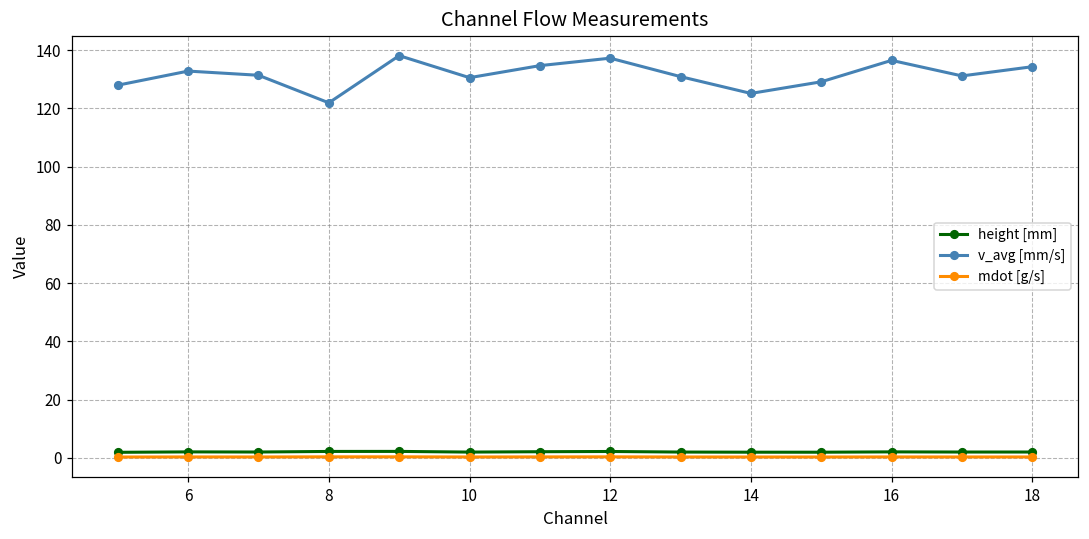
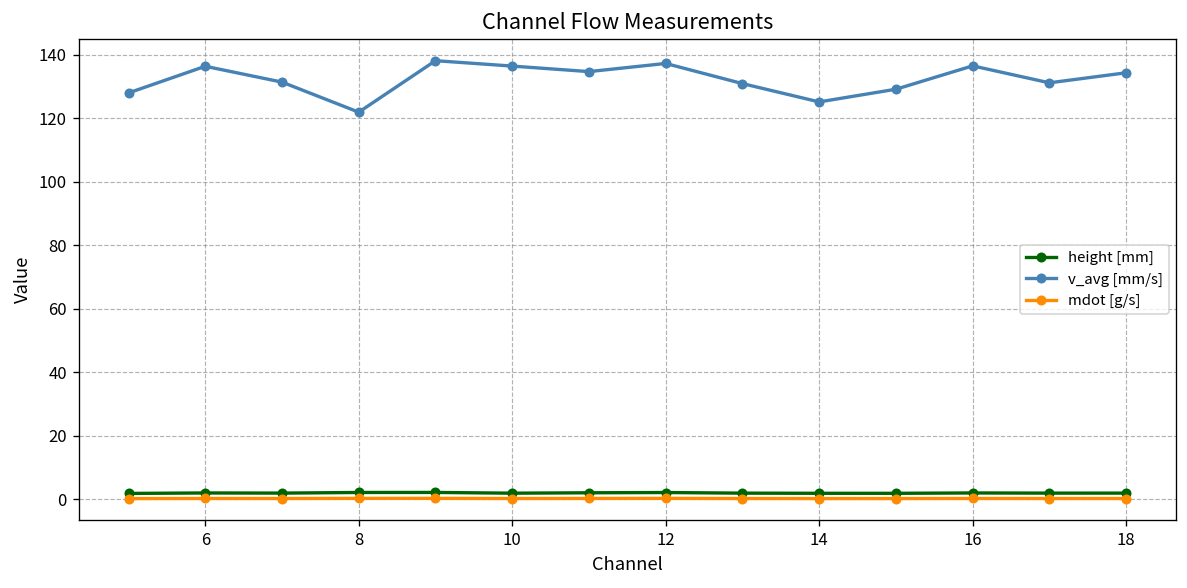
  {
    "height [mm]": {
      "6": 2,
      "8": 2,
      "10": 2,
      "12": 2,
      "14": 2,
      "16": 2,
      "18": 2
    },
    "v_avg [mm/s]": {
-     "6": 133,
+     "6": 136,
      "8": 122,
-     "10": 131,
+     "10": 136,
      "12": 137,
      "14": 125,
      "16": 136,
      "18": 134
    },
    "mdot [g/s]": {
      "6": 0,
      "8": 0,
      "10": 0,
      "12": 0,
      "14": 0,
      "16": 0,
      "18": 0
    }
  }
